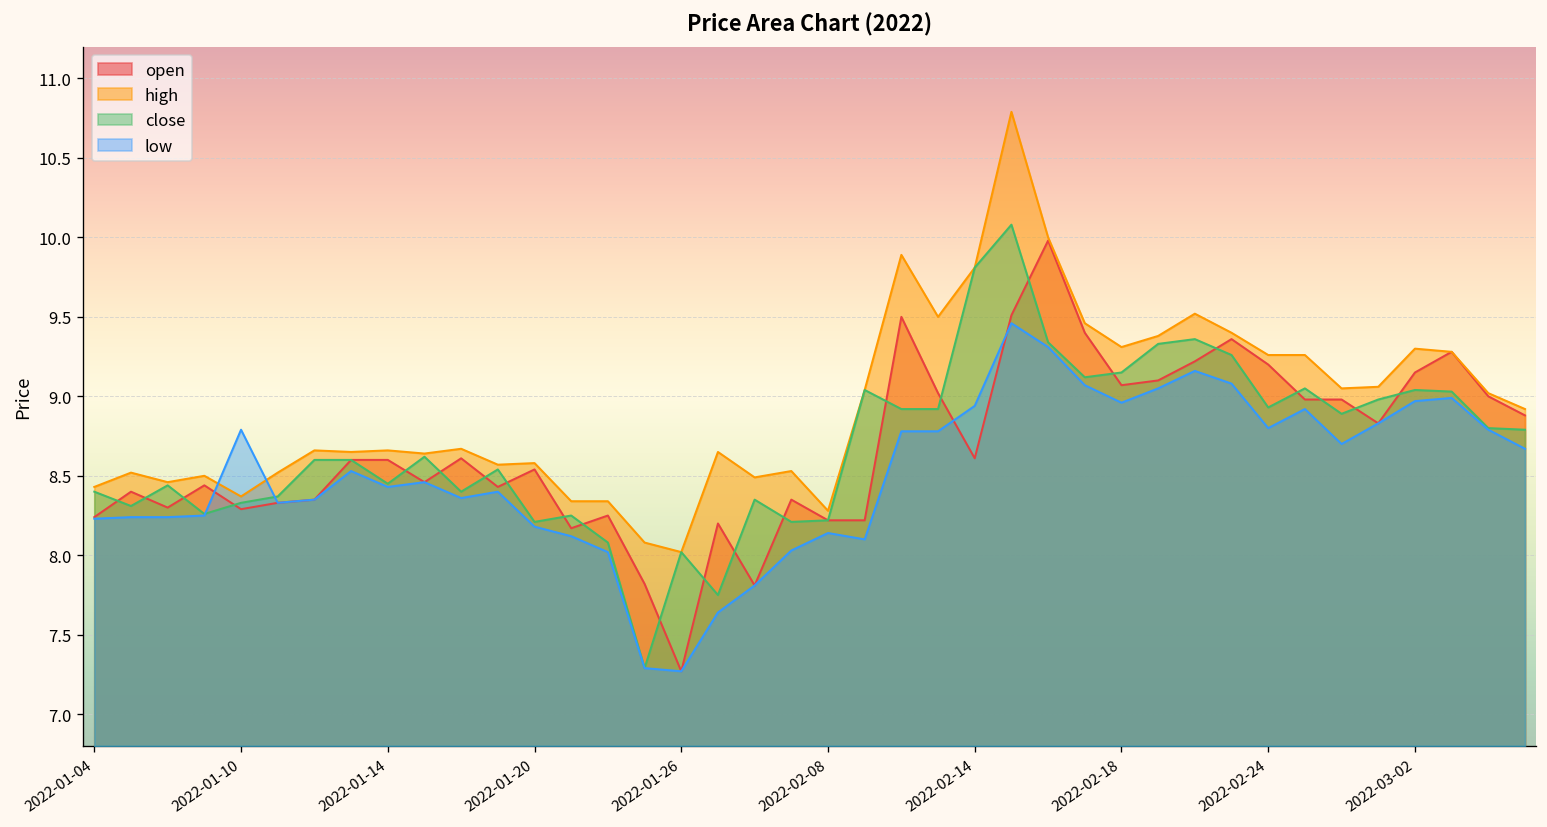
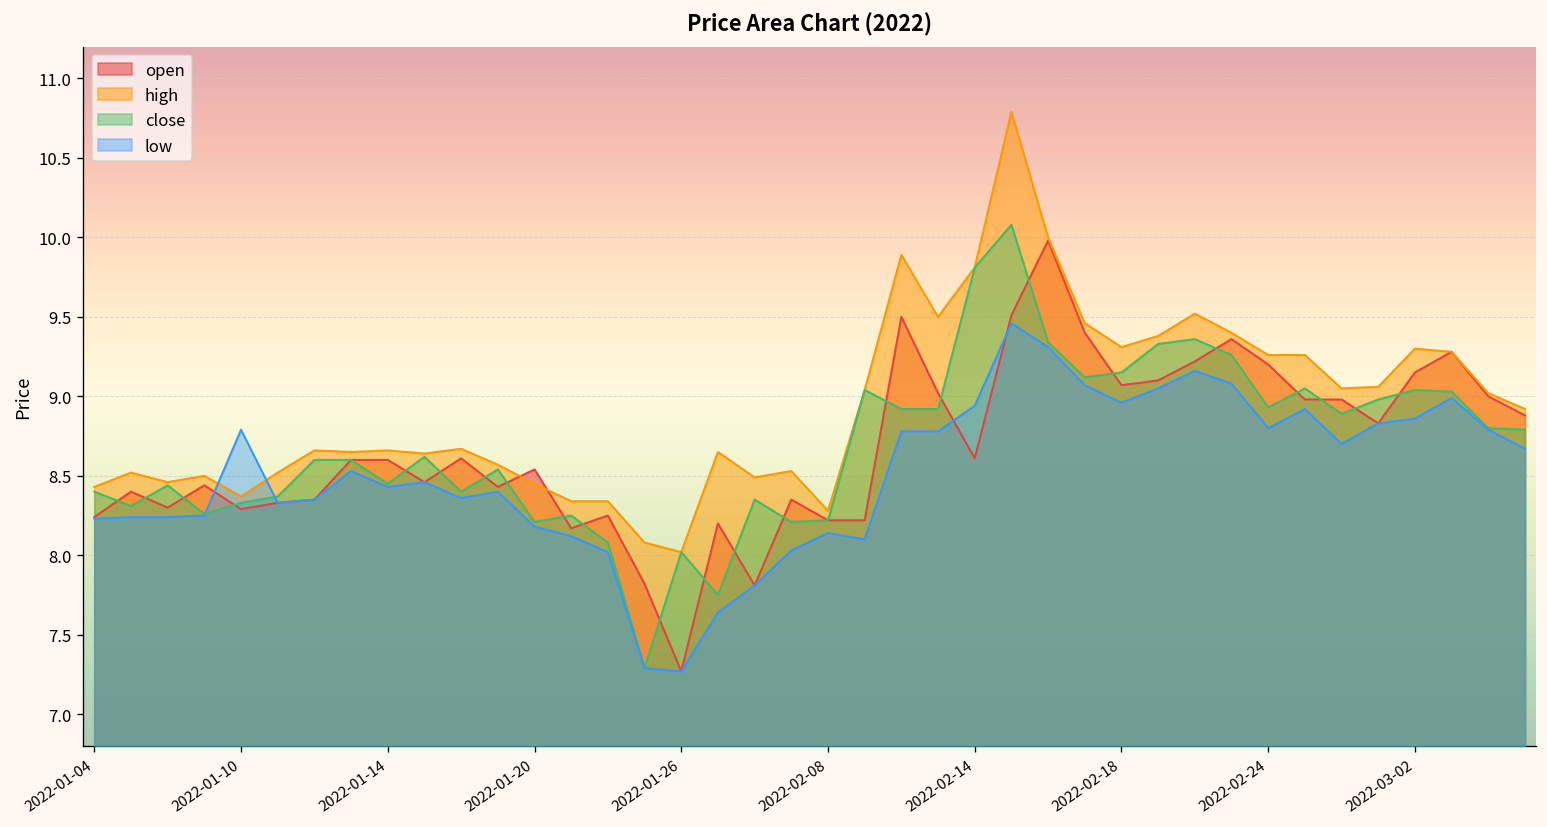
  {
    "open": {
      "2022-01-10": 8.29,
      "2022-01-14": 8.60,
      "2022-01-20": 8.54,
      "2022-02-14": 8.61,
      "2022-02-18": 9.07,
      "2022-02-24": 9.20,
      "2022-03-02": 9.15
    },
    "high": {
      "2022-01-04": 8.43,
      "2022-01-10": 8.37,
      "2022-01-14": 8.66,
-     "2022-01-20": 8.58,
+     "2022-01-20": 8.45,
      "2022-02-08": 8.28,
      "2022-02-18": 9.31,
      "2022-02-24": 9.26,
      "2022-03-02": 9.30
    },
    "close": {
      "2022-01-04": 8.40,
      "2022-01-10": 8.33,
      "2022-01-14": 8.45,
      "2022-01-20": 8.21,
      "2022-02-18": 9.15,
      "2022-02-24": 8.93,
      "2022-03-02": 9.04
    },
    "low": {
      "2022-01-10": 8.79,
      "2022-01-14": 8.43,
      "2022-01-20": 8.18,
      "2022-02-08": 8.14,
      "2022-02-14": 8.94,
      "2022-02-18": 8.96,
      "2022-02-24": 8.80,
-     "2022-03-02": 8.97
+     "2022-03-02": 8.86
    }
  }
